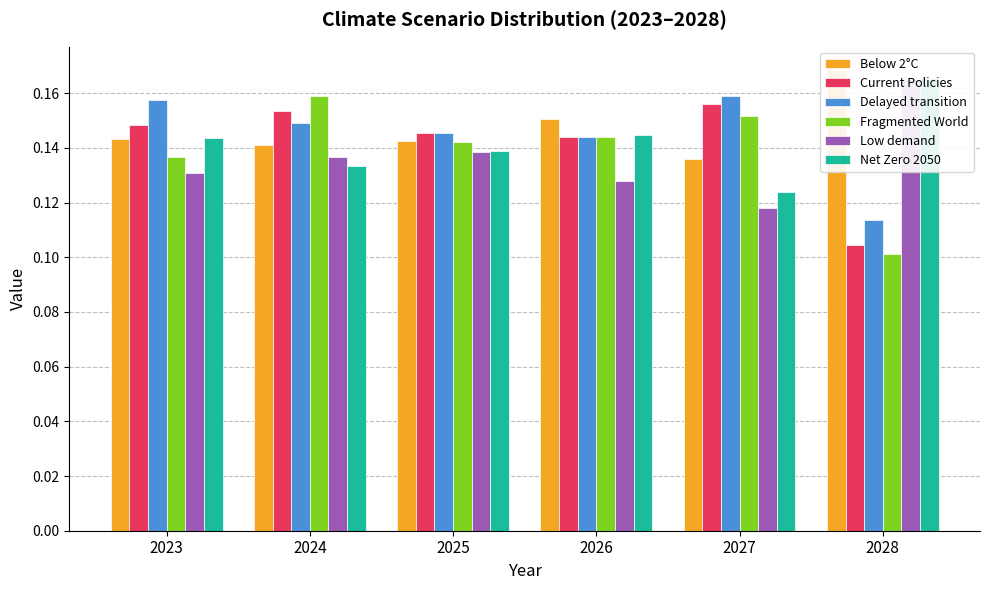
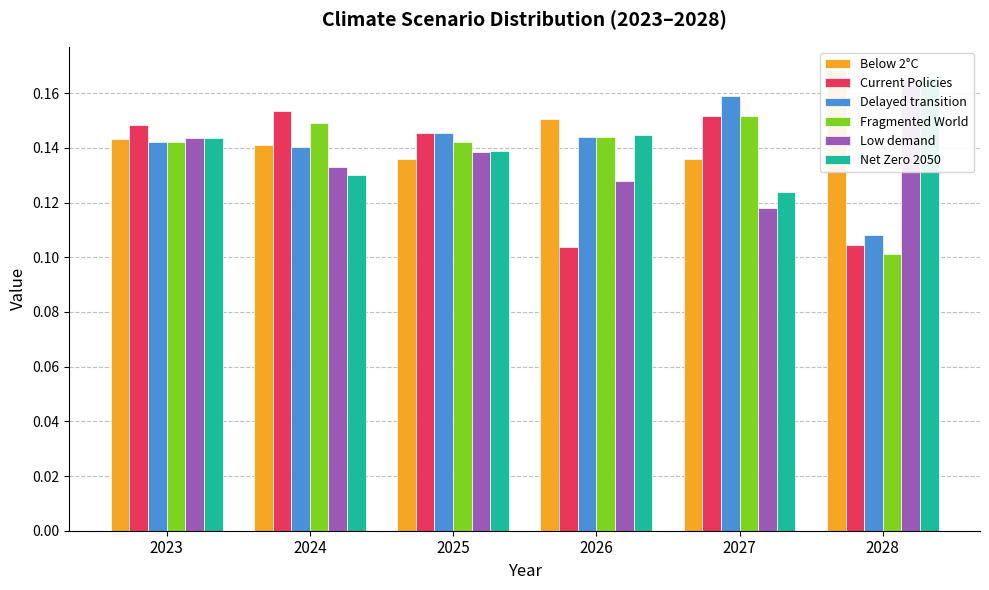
  {
    "Below 2°C": {
      "2023": 0.143,
      "2024": 0.141,
-     "2025": 0.143,
+     "2025": 0.136,
      "2026": 0.151,
      "2027": 0.136
    },
    "Current Policies": {
      "2023": 0.148,
      "2024": 0.154,
      "2025": 0.145,
-     "2026": 0.144,
-     "2027": 0.156,
+     "2026": 0.104,
+     "2027": 0.152,
      "2028": 0.105
    },
    "Delayed transition": {
-     "2023": 0.158,
-     "2024": 0.149,
+     "2023": 0.142,
+     "2024": 0.140,
      "2025": 0.145,
      "2026": 0.144,
      "2027": 0.159,
-     "2028": 0.114
+     "2028": 0.108
    },
    "Fragmented World": {
-     "2023": 0.137,
-     "2024": 0.159,
+     "2023": 0.142,
+     "2024": 0.149,
      "2025": 0.142,
      "2026": 0.144,
      "2027": 0.152,
      "2028": 0.101
    },
    "Low demand": {
-     "2023": 0.131,
-     "2024": 0.137,
+     "2023": 0.144,
+     "2024": 0.133,
      "2025": 0.139,
      "2026": 0.128,
      "2027": 0.118
    },
    "Net Zero 2050": {
      "2023": 0.144,
-     "2024": 0.133,
+     "2024": 0.130,
      "2025": 0.139,
      "2026": 0.145,
      "2027": 0.124
    }
  }
